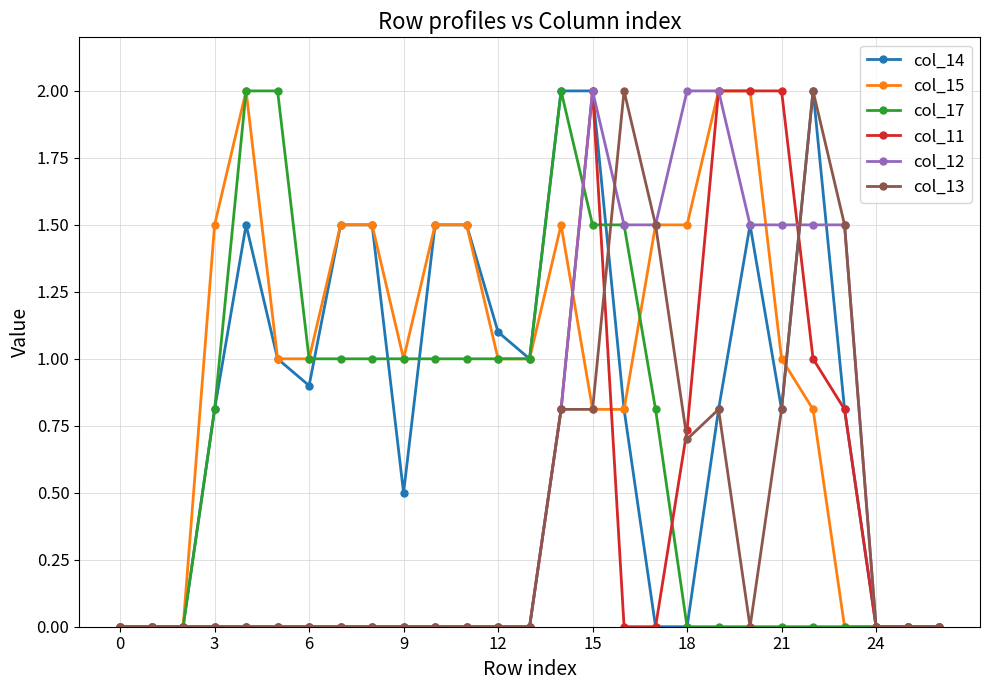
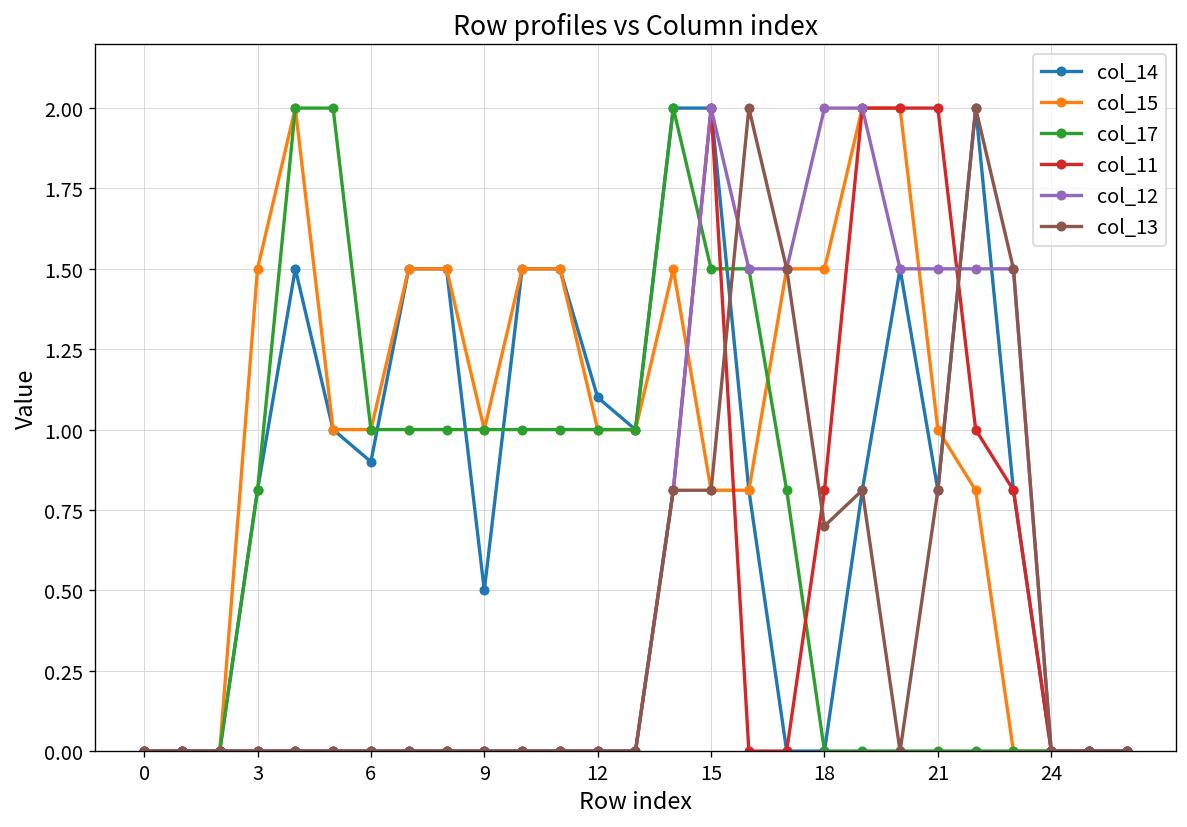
  {
    "col_14": {
      "6": 0.90,
      "9": 0.50,
      "12": 1.10
    },
    "col_15": {
      "3": 1.50,
      "18": 1.50,
      "21": 1.00
    },
    "col_17": {
      "15": 1.50,
      "21": 0.00
    },
    "col_11": {
-     "18": 0.73,
+     "18": 0.81,
      "21": 2.00
    },
    "col_12": {
      "18": 2.00,
      "21": 1.50
    },
    "col_13": {
      "18": 0.70
    }
  }
